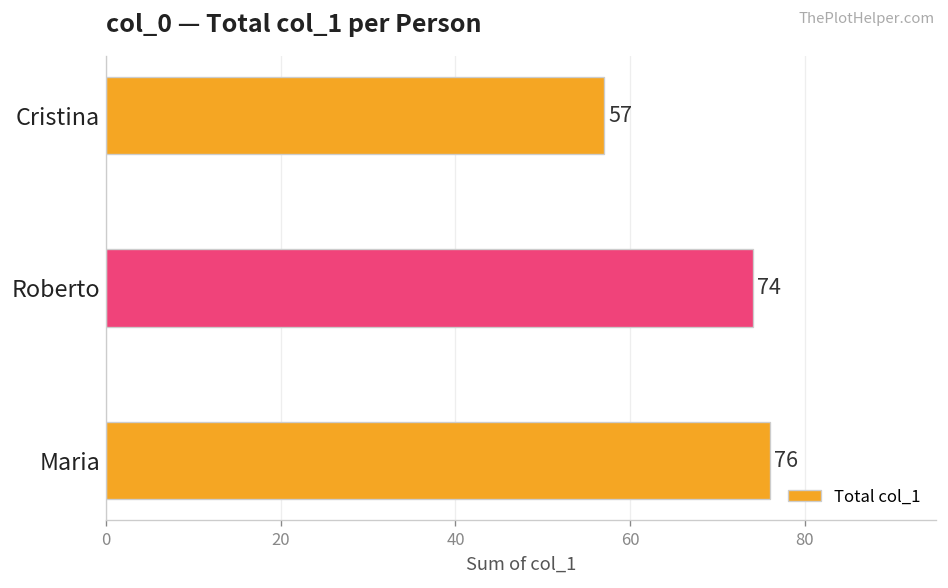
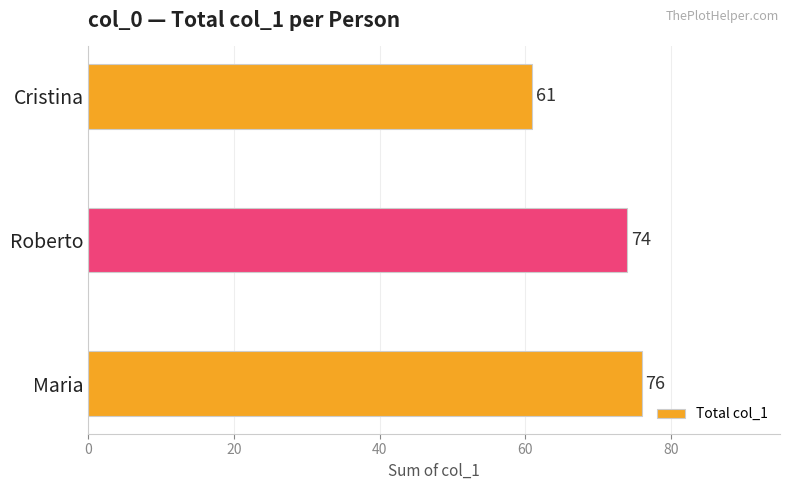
  {
-   "Cristina": 57,
+   "Cristina": 61,
    "Roberto": 74,
    "Maria": 76
  }
